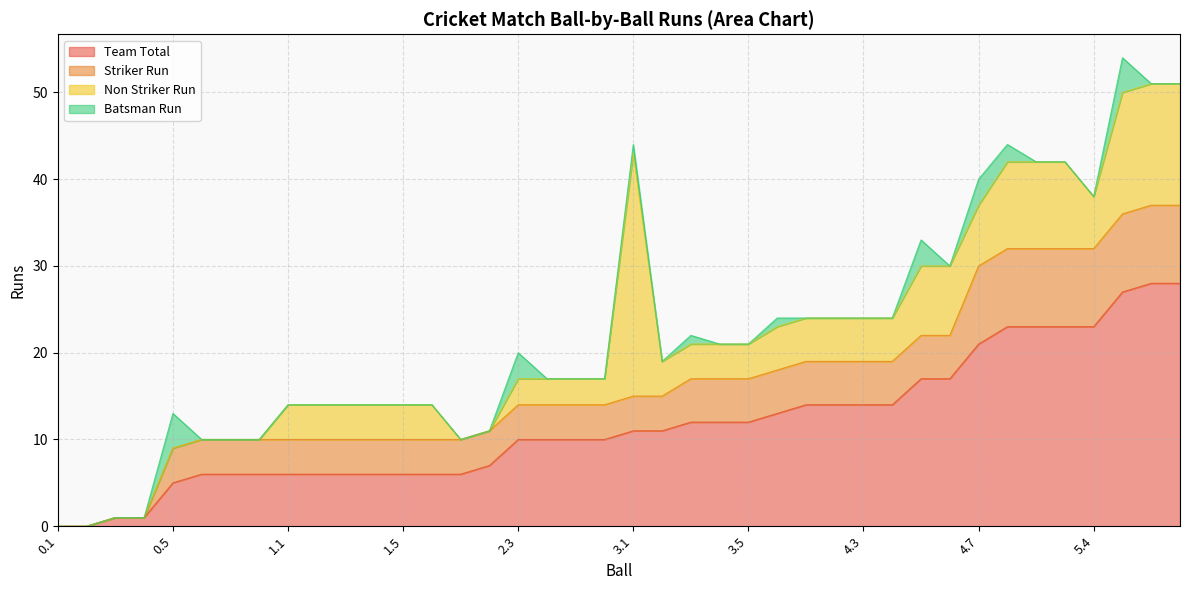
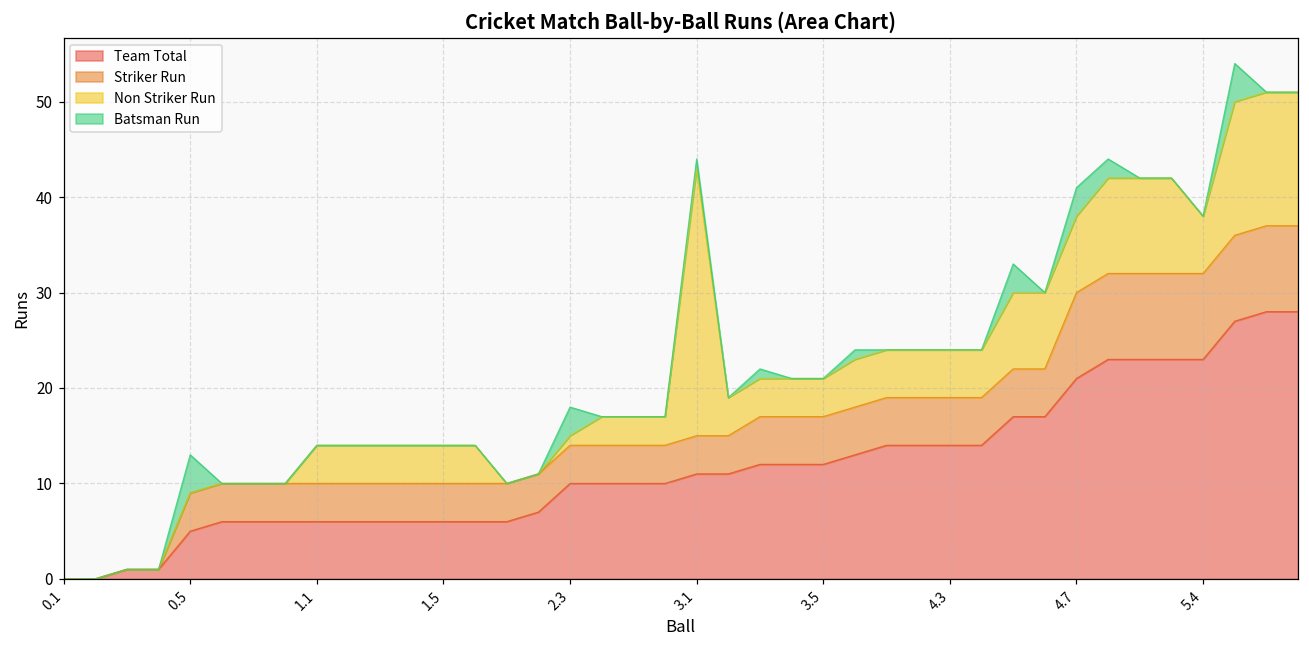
  {
    "Non Striker Run": {
-     "2.3": 3,
+     "2.3": 1,
      "3.1": 28,
-     "4.7": 7
+     "4.7": 8
    },
    "Batsman Run": {
      "0.5": 4,
      "2.3": 3,
      "3.1": 1,
      "4.7": 3
    }
  }
